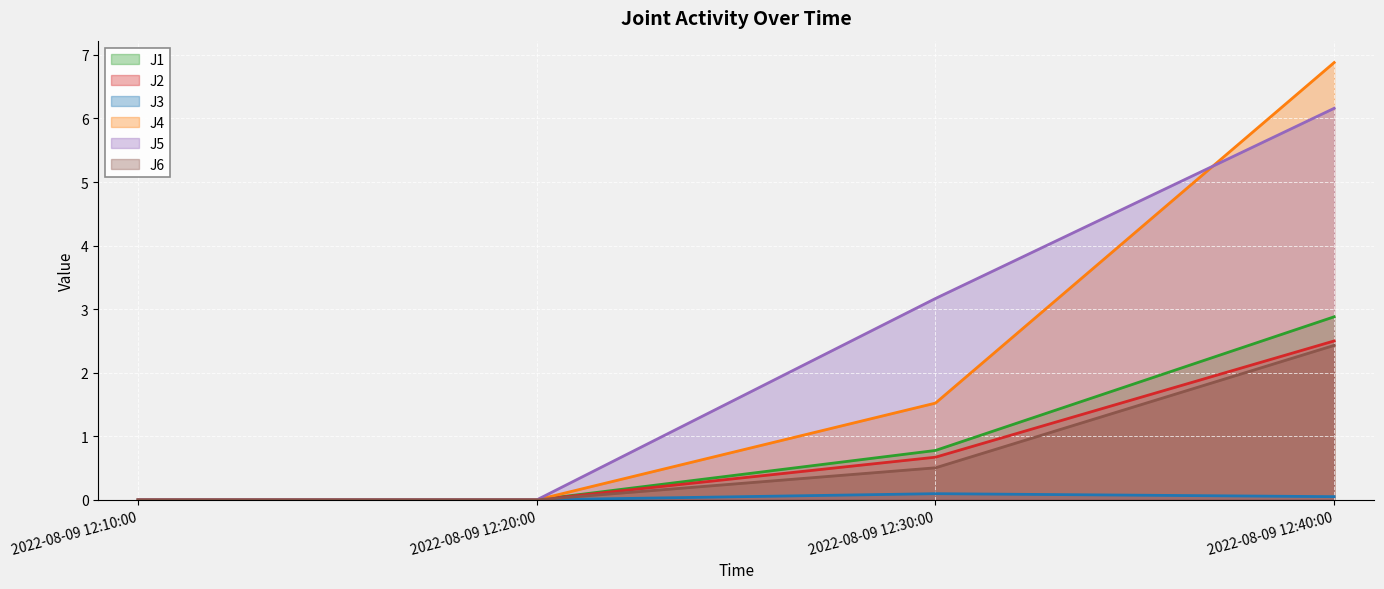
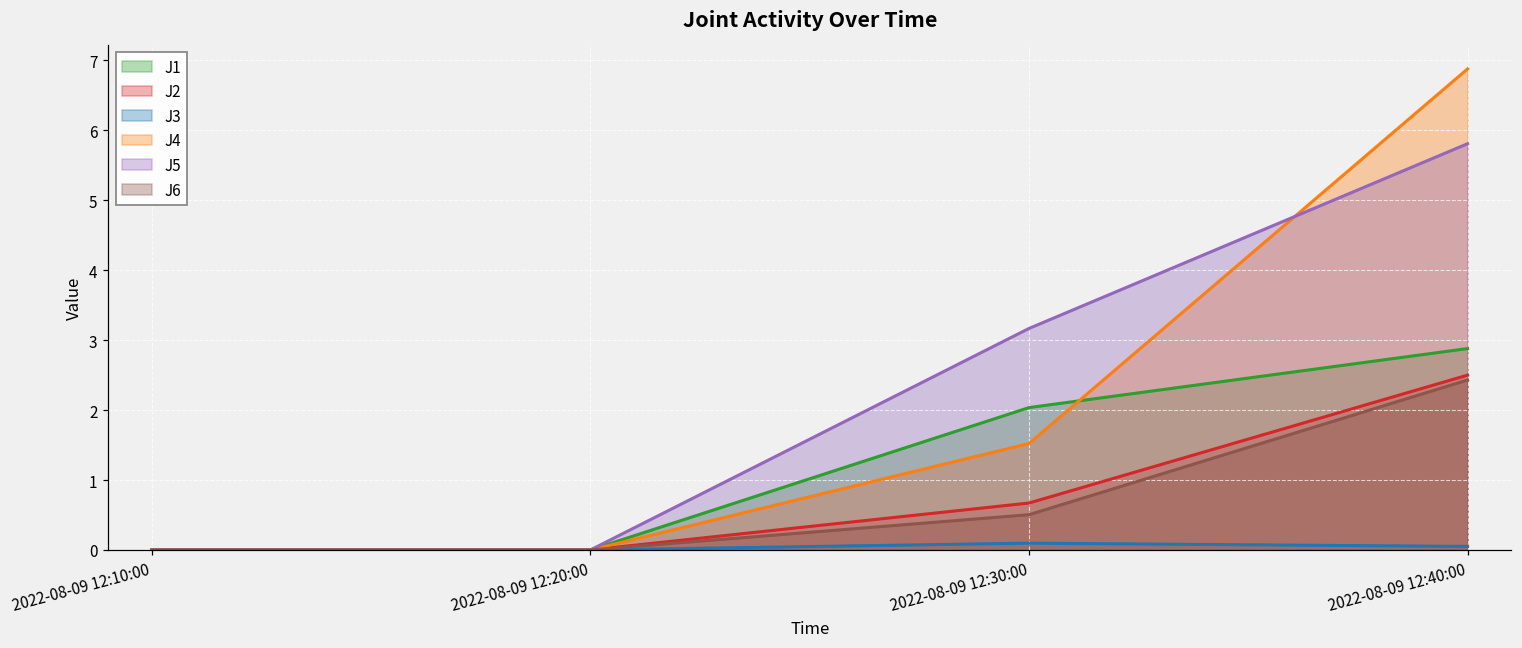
  {
    "J1": {
-     "2022-08-09 12:30:00": 0.8,
+     "2022-08-09 12:30:00": 2.0,
      "2022-08-09 12:40:00": 2.9
    },
    "J3": {
      "2022-08-09 12:30:00": 0.1,
      "2022-08-09 12:40:00": 0.1
    },
    "J5": {
      "2022-08-09 12:30:00": 3.2,
-     "2022-08-09 12:40:00": 6.2
+     "2022-08-09 12:40:00": 5.8
    }
  }
